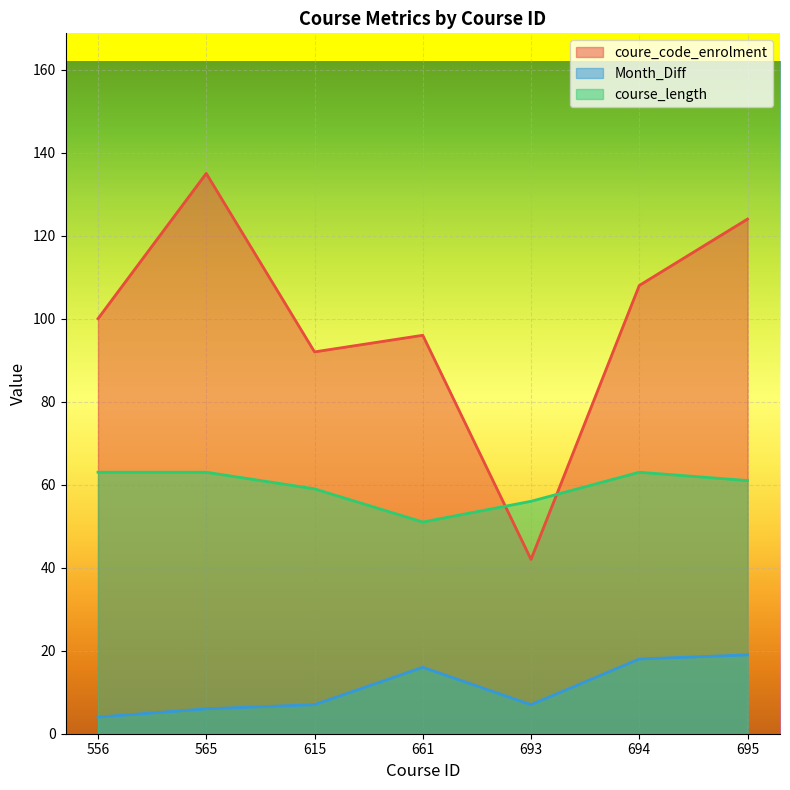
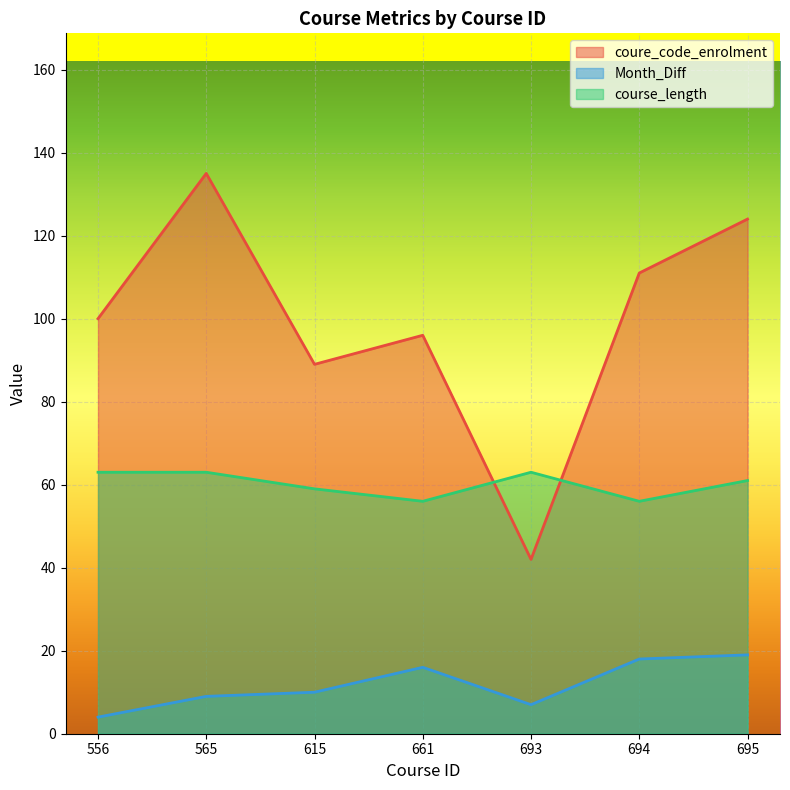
  {
    "coure_code_enrolment": {
      "556": 100,
      "565": 135,
-     "615": 92,
+     "615": 89,
      "661": 96,
      "693": 42,
-     "694": 108,
+     "694": 111,
      "695": 124
    },
    "Month_Diff": {
      "556": 4,
-     "565": 6,
-     "615": 7,
+     "565": 9,
+     "615": 10,
      "661": 16,
      "693": 7,
      "694": 18,
      "695": 19
    },
    "course_length": {
      "556": 63,
      "565": 63,
      "615": 59,
-     "661": 51,
-     "693": 56,
-     "694": 63,
+     "661": 56,
+     "693": 63,
+     "694": 56,
      "695": 61
    }
  }
